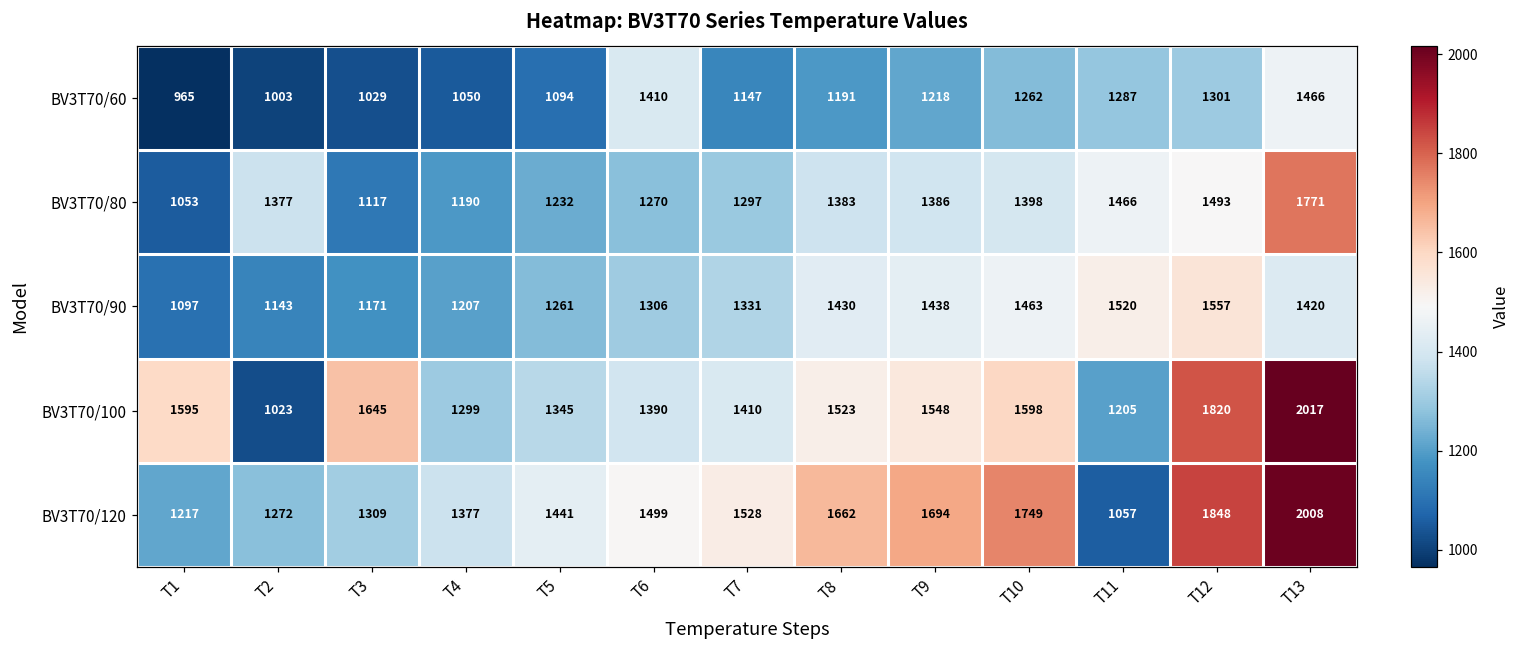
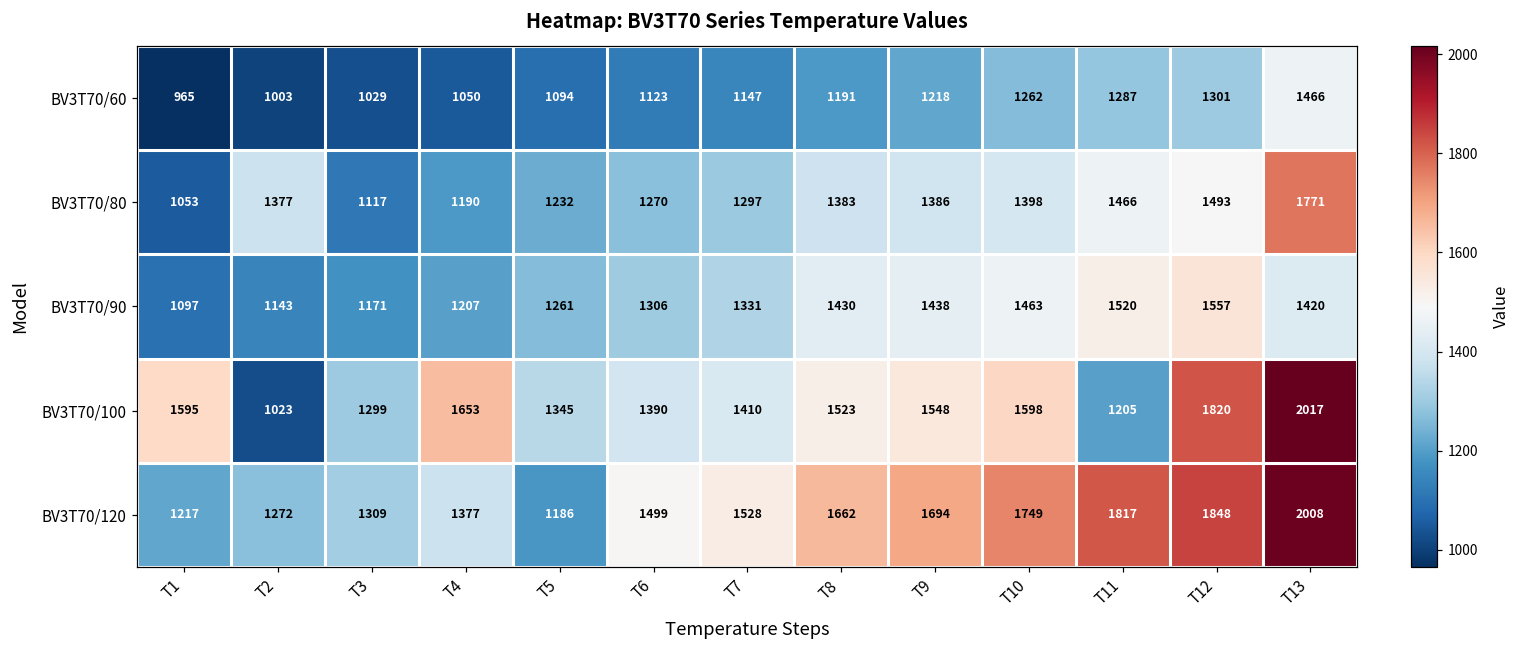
  {
    "BV3T70/60": {
      "T1": 965,
      "T2": 1003,
      "T3": 1029,
      "T4": 1050,
      "T5": 1094,
-     "T6": 1410,
+     "T6": 1123,
      "T7": 1147,
      "T8": 1191,
      "T9": 1218,
      "T10": 1262,
      "T11": 1287,
      "T12": 1301,
      "T13": 1466
    },
    "BV3T70/80": {
      "T1": 1053,
      "T2": 1377,
      "T3": 1117,
      "T4": 1190,
      "T5": 1232,
      "T6": 1270,
      "T7": 1297,
      "T8": 1383,
      "T9": 1386,
      "T10": 1398,
      "T11": 1466,
      "T12": 1493,
      "T13": 1771
    },
    "BV3T70/90": {
      "T1": 1097,
      "T2": 1143,
      "T3": 1171,
      "T4": 1207,
      "T5": 1261,
      "T6": 1306,
      "T7": 1331,
      "T8": 1430,
      "T9": 1438,
      "T10": 1463,
      "T11": 1520,
      "T12": 1557,
      "T13": 1420
    },
    "BV3T70/100": {
      "T1": 1595,
      "T2": 1023,
-     "T3": 1645,
-     "T4": 1299,
+     "T3": 1299,
+     "T4": 1653,
      "T5": 1345,
      "T6": 1390,
      "T7": 1410,
      "T8": 1523,
      "T9": 1548,
      "T10": 1598,
      "T11": 1205,
      "T12": 1820,
      "T13": 2017
    },
    "BV3T70/120": {
      "T1": 1217,
      "T2": 1272,
      "T3": 1309,
      "T4": 1377,
-     "T5": 1441,
+     "T5": 1186,
      "T6": 1499,
      "T7": 1528,
      "T8": 1662,
      "T9": 1694,
      "T10": 1749,
-     "T11": 1057,
+     "T11": 1817,
      "T12": 1848,
      "T13": 2008
    }
  }
